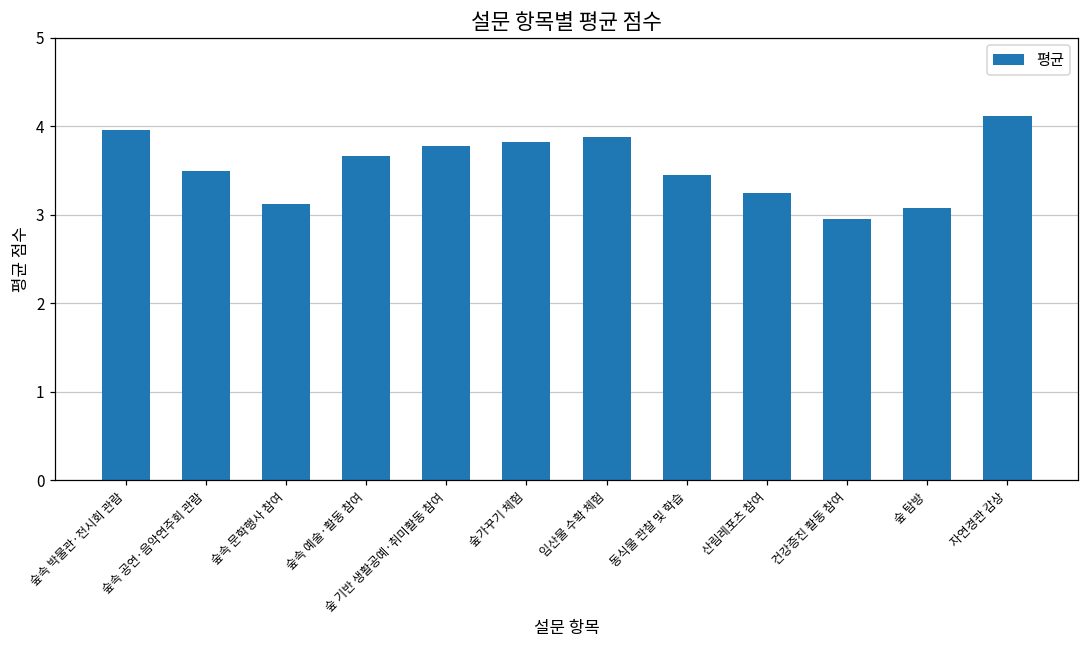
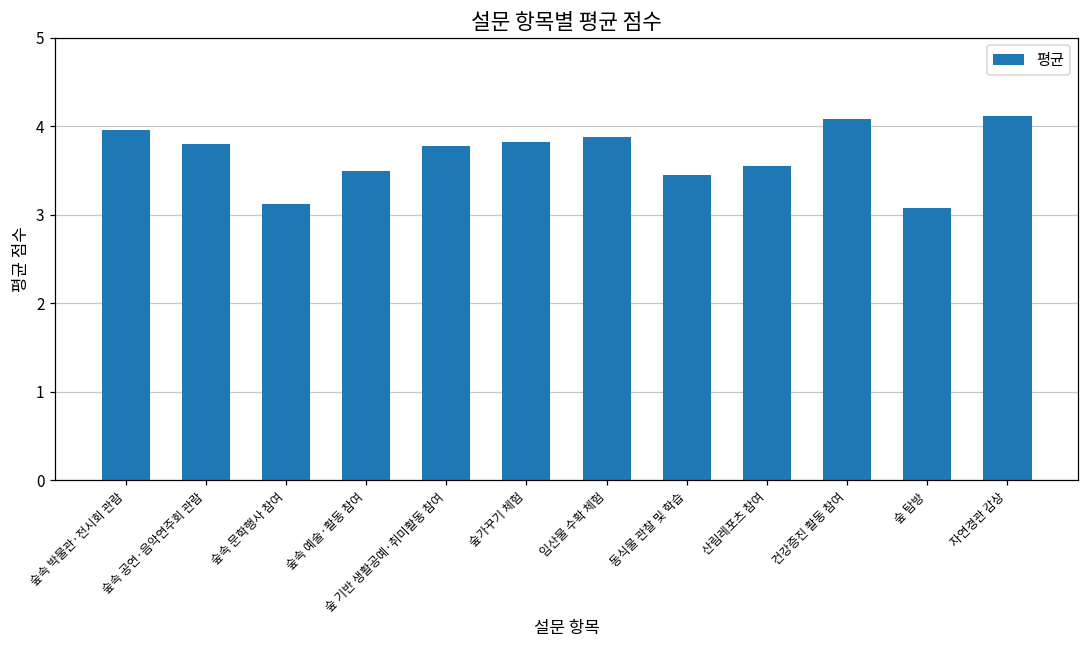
  {
    "숲속 박물관·전시회 관람": 4.0,
-   "숲속 공연·음악연주회 관람": 3.5,
+   "숲속 공연·음악연주회 관람": 3.8,
    "숲속 문학행사 참여": 3.1,
-   "숲속 예술·활동 참여": 3.7,
+   "숲속 예술·활동 참여": 3.5,
    "숲 기반 생활공예·취미활동 참여": 3.8,
    "숲가꾸기 체험": 3.8,
    "임산물 수확 체험": 3.9,
    "동식물 관찰 및 학습": 3.5,
-   "산림레포츠 참여": 3.3,
-   "건강증진 활동 참여": 3.0,
+   "산림레포츠 참여": 3.6,
+   "건강증진 활동 참여": 4.1,
    "숲 탐방": 3.1,
    "자연경관 감상": 4.1
  }
